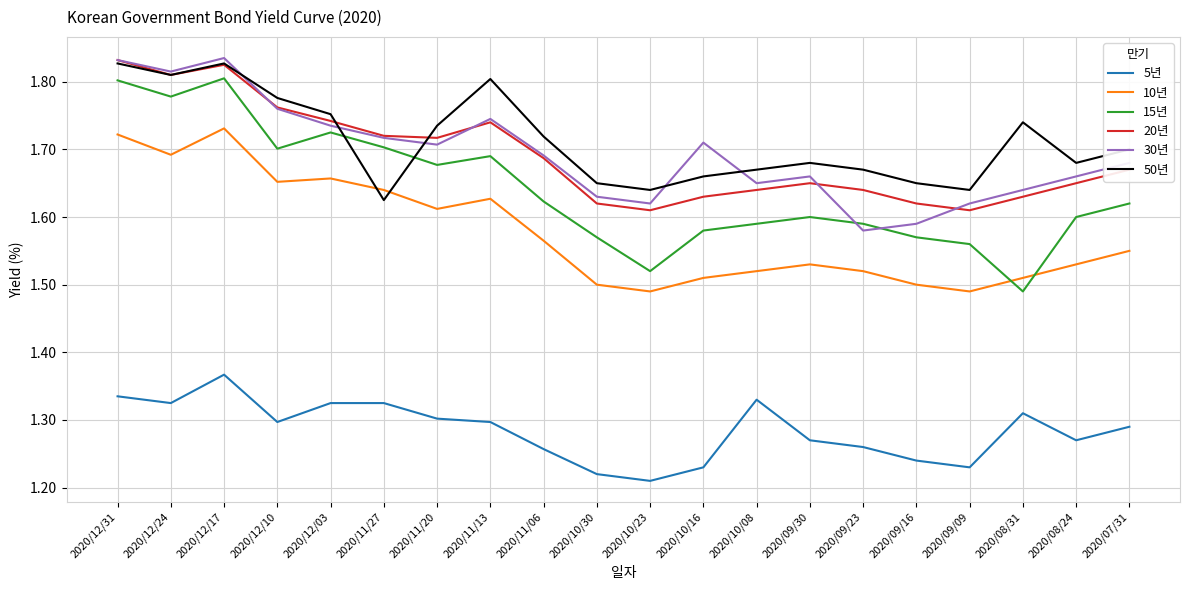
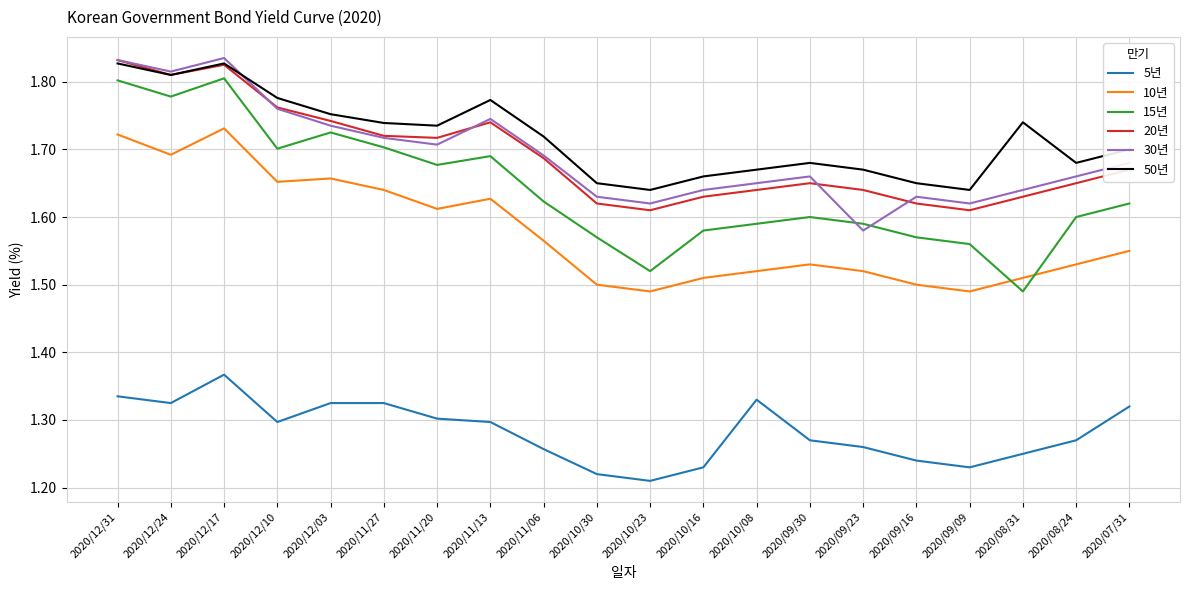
  {
    "5년": {
      "2020/12/31": 1.34,
      "2020/12/24": 1.33,
      "2020/12/17": 1.37,
      "2020/12/10": 1.30,
      "2020/12/03": 1.33,
      "2020/11/27": 1.33,
      "2020/11/20": 1.30,
      "2020/11/13": 1.30,
      "2020/11/06": 1.26,
      "2020/10/30": 1.22,
      "2020/10/23": 1.21,
      "2020/10/16": 1.23,
      "2020/10/08": 1.33,
      "2020/09/30": 1.27,
      "2020/09/23": 1.26,
      "2020/09/16": 1.24,
      "2020/09/09": 1.23,
-     "2020/08/31": 1.31,
+     "2020/08/31": 1.25,
      "2020/08/24": 1.27,
-     "2020/07/31": 1.29
+     "2020/07/31": 1.32
    },
    "10년": {
      "2020/12/31": 1.72,
      "2020/12/24": 1.69,
      "2020/12/17": 1.73,
      "2020/12/10": 1.65,
      "2020/12/03": 1.66,
      "2020/11/27": 1.64,
      "2020/11/20": 1.61,
      "2020/11/13": 1.63,
      "2020/11/06": 1.57,
      "2020/10/30": 1.50,
      "2020/10/23": 1.49,
      "2020/10/16": 1.51,
      "2020/10/08": 1.52,
      "2020/09/30": 1.53,
      "2020/09/23": 1.52,
      "2020/09/16": 1.50,
      "2020/09/09": 1.49,
      "2020/08/31": 1.51,
      "2020/08/24": 1.53,
      "2020/07/31": 1.55
    },
    "15년": {
      "2020/12/31": 1.80,
      "2020/12/24": 1.78,
      "2020/12/17": 1.81,
      "2020/12/10": 1.70,
      "2020/12/03": 1.73,
      "2020/11/27": 1.70,
      "2020/11/20": 1.68,
      "2020/11/13": 1.69,
      "2020/11/06": 1.62,
      "2020/10/30": 1.57,
      "2020/10/23": 1.52,
      "2020/10/16": 1.58,
      "2020/10/08": 1.59,
      "2020/09/30": 1.60,
      "2020/09/23": 1.59,
      "2020/09/16": 1.57,
      "2020/09/09": 1.56,
      "2020/08/31": 1.49,
      "2020/08/24": 1.60,
      "2020/07/31": 1.62
    },
    "20년": {
      "2020/12/03": 1.74,
      "2020/11/20": 1.72,
      "2020/11/13": 1.74,
      "2020/11/06": 1.69,
      "2020/10/30": 1.62,
      "2020/10/23": 1.61,
      "2020/10/16": 1.63,
      "2020/10/08": 1.64,
      "2020/09/30": 1.65,
      "2020/09/23": 1.64,
      "2020/09/16": 1.62,
      "2020/09/09": 1.61,
      "2020/08/31": 1.63,
      "2020/08/24": 1.65
    },
    "30년": {
      "2020/12/24": 1.82,
      "2020/12/17": 1.84,
      "2020/12/03": 1.74,
      "2020/11/20": 1.71,
      "2020/11/13": 1.75,
      "2020/11/06": 1.69,
      "2020/10/30": 1.63,
      "2020/10/23": 1.62,
-     "2020/10/16": 1.71,
+     "2020/10/16": 1.64,
      "2020/10/08": 1.65,
      "2020/09/30": 1.66,
      "2020/09/23": 1.58,
-     "2020/09/16": 1.59,
+     "2020/09/16": 1.63,
      "2020/09/09": 1.62,
      "2020/08/31": 1.64,
      "2020/08/24": 1.66
    },
    "50년": {
      "2020/12/31": 1.83,
      "2020/12/10": 1.78,
      "2020/12/03": 1.75,
-     "2020/11/27": 1.63,
+     "2020/11/27": 1.74,
      "2020/11/20": 1.74,
-     "2020/11/13": 1.80,
+     "2020/11/13": 1.77,
      "2020/11/06": 1.72,
      "2020/10/30": 1.65,
      "2020/10/23": 1.64,
      "2020/10/16": 1.66,
      "2020/10/08": 1.67,
      "2020/09/30": 1.68,
      "2020/09/23": 1.67,
      "2020/09/16": 1.65,
      "2020/09/09": 1.64,
      "2020/08/31": 1.74,
      "2020/08/24": 1.68
    }
  }
